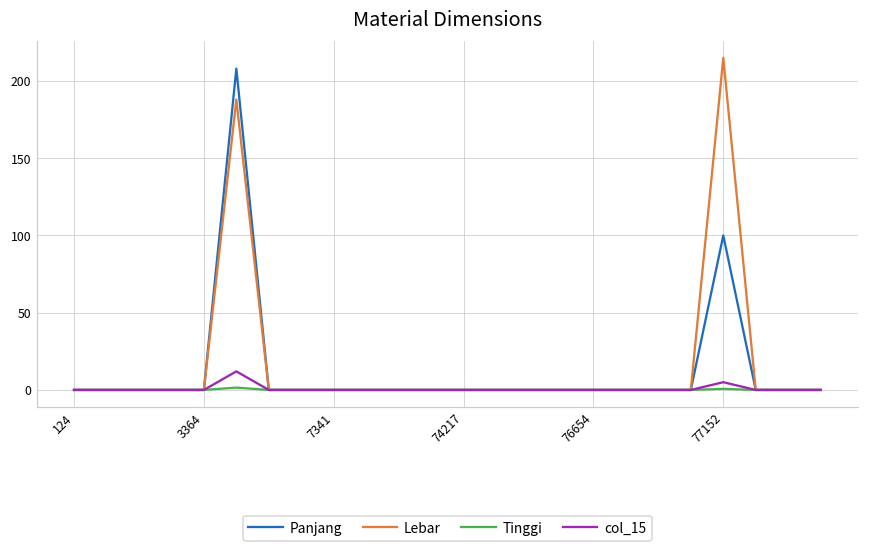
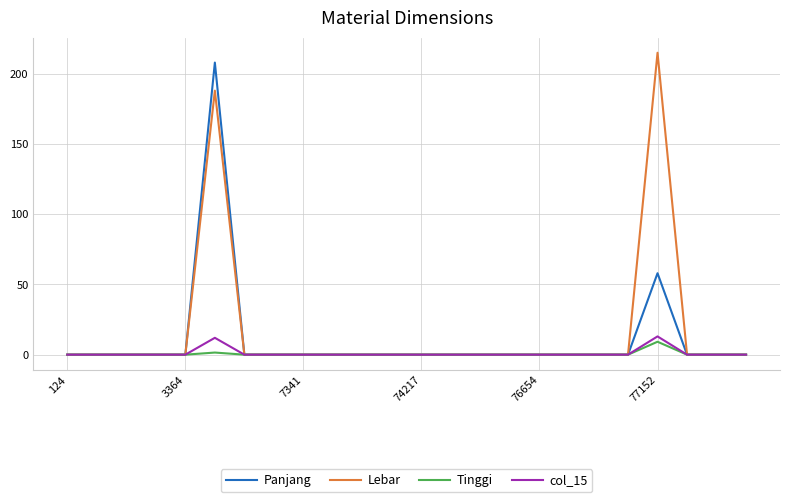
  {
    "Panjang": {
-     "77152": 100
+     "77152": 58
    },
    "Lebar": {
      "77152": 215
    },
    "Tinggi": {
-     "77152": 1
+     "77152": 9
    },
    "col_15": {
-     "77152": 5
+     "77152": 13
    }
  }
